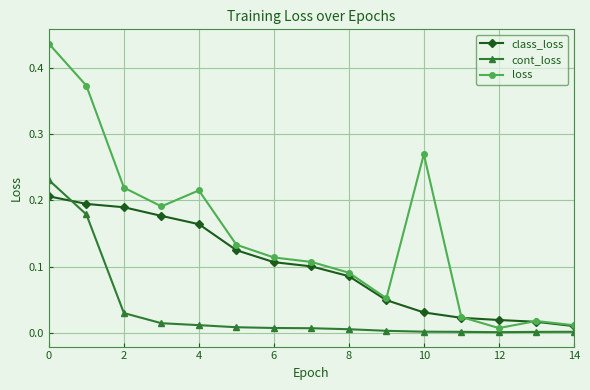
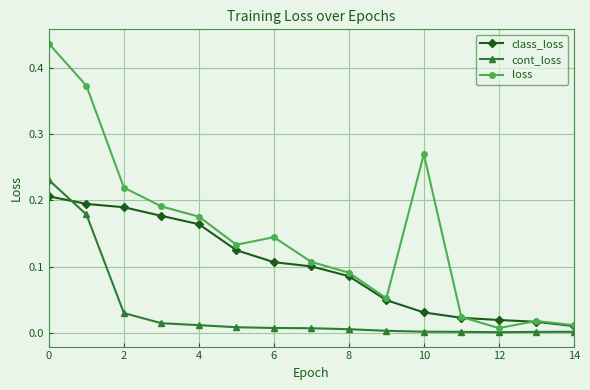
  {
    "loss": {
      "0": 0.44,
      "2": 0.22,
-     "4": 0.22,
-     "6": 0.11,
+     "4": 0.18,
+     "6": 0.14,
      "8": 0.09,
      "10": 0.27,
      "12": 0.01
    }
  }
